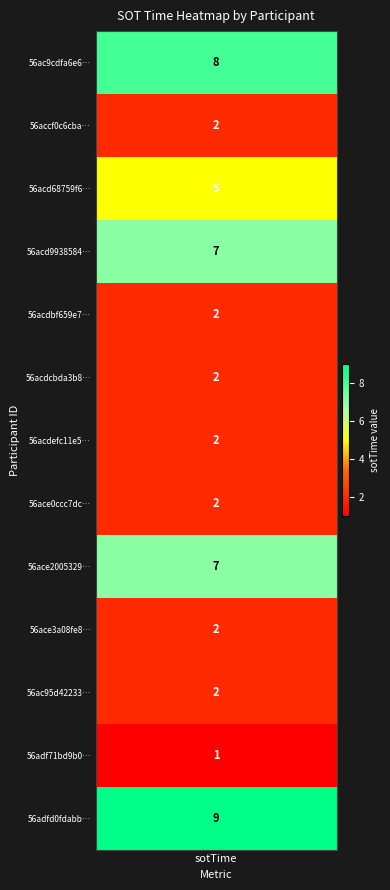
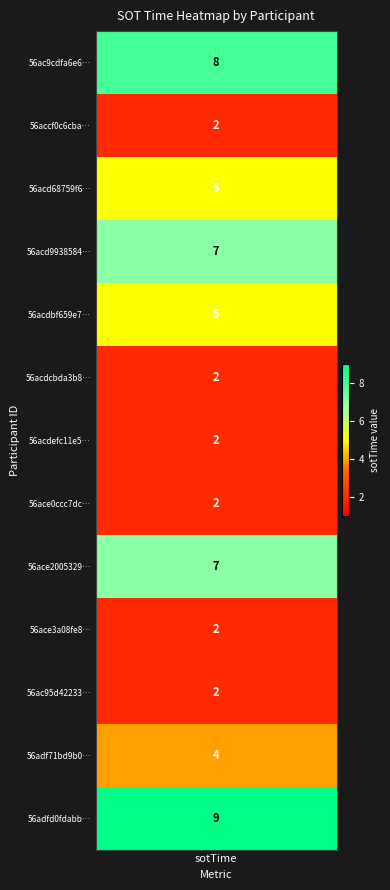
  {
    "56ac9cdfa6e6…": {
      "sotTime": 8
    },
    "56accf0c6cba…": {
      "sotTime": 2
    },
    "56acd68759f6…": {
      "sotTime": 5
    },
    "56acd9938584…": {
      "sotTime": 7
    },
    "56acdbf659e7…": {
-     "sotTime": 2
+     "sotTime": 5
    },
    "56acdcbda3b8…": {
      "sotTime": 2
    },
    "56acdefc11e5…": {
      "sotTime": 2
    },
    "56ace0ccc7dc…": {
      "sotTime": 2
    },
    "56ace2005329…": {
      "sotTime": 7
    },
    "56ace3a08fe8…": {
      "sotTime": 2
    },
    "56ac95d42233…": {
      "sotTime": 2
    },
    "56adf71bd9b0…": {
-     "sotTime": 1
+     "sotTime": 4
    },
    "56adfd0fdabb…": {
      "sotTime": 9
    }
  }
